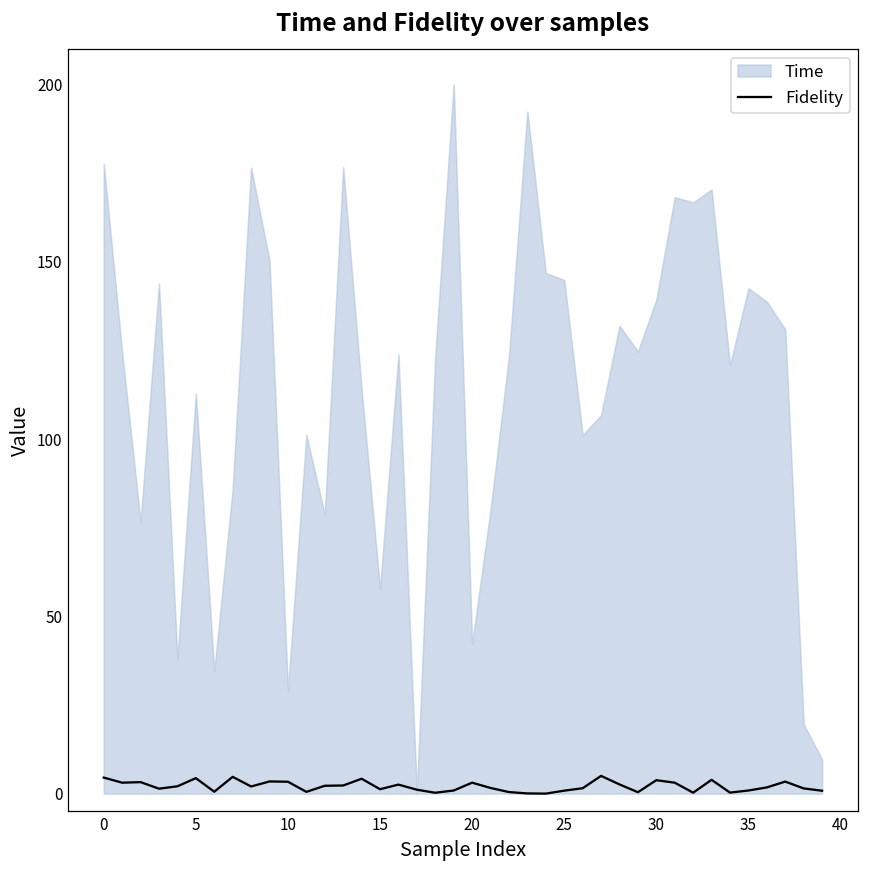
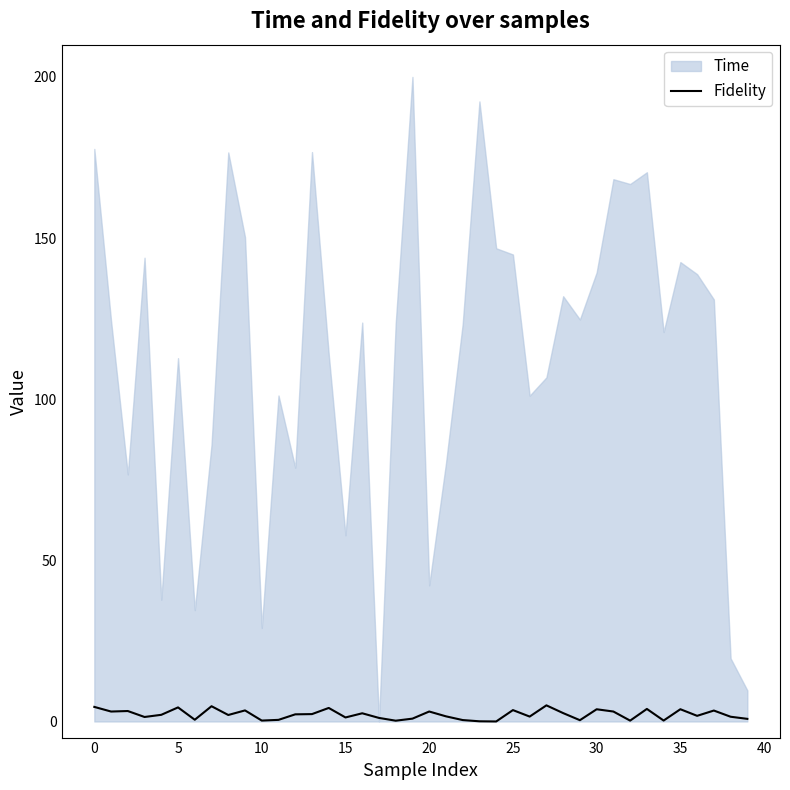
  {
    "Fidelity": {
      "0": 5,
      "5": 4,
-     "10": 3,
+     "10": 0,
      "15": 1,
      "20": 3,
-     "25": 1,
+     "25": 4,
      "30": 4,
-     "35": 1
+     "35": 4
    },
    "Time": {
      "0": 178,
      "5": 113,
      "10": 29,
      "15": 58,
      "20": 42,
      "25": 145,
      "30": 139,
      "35": 143
    }
  }
